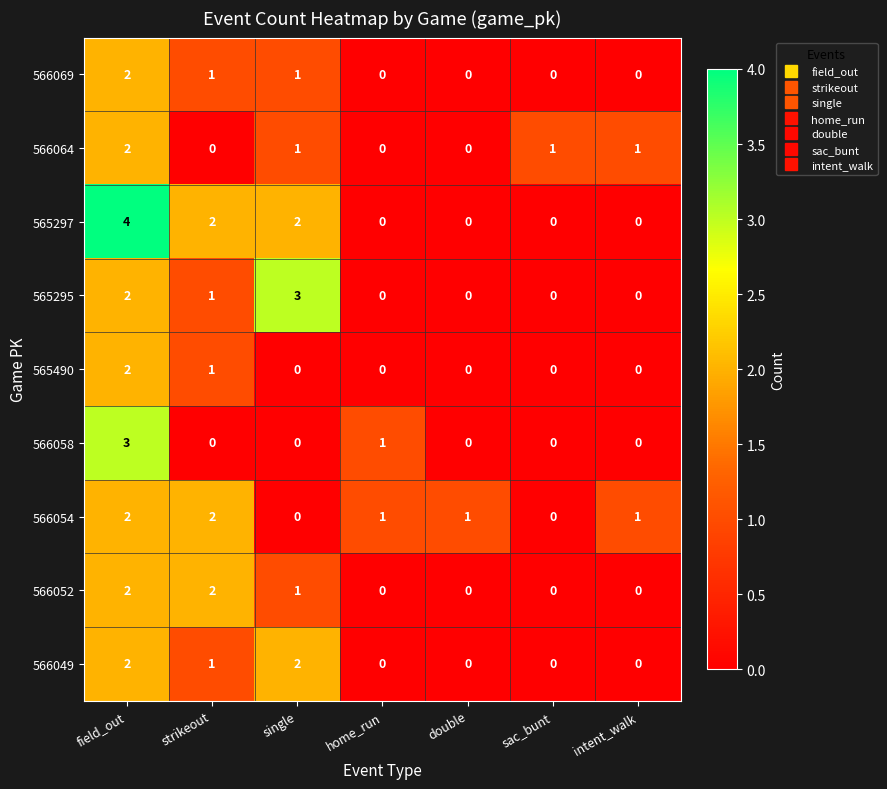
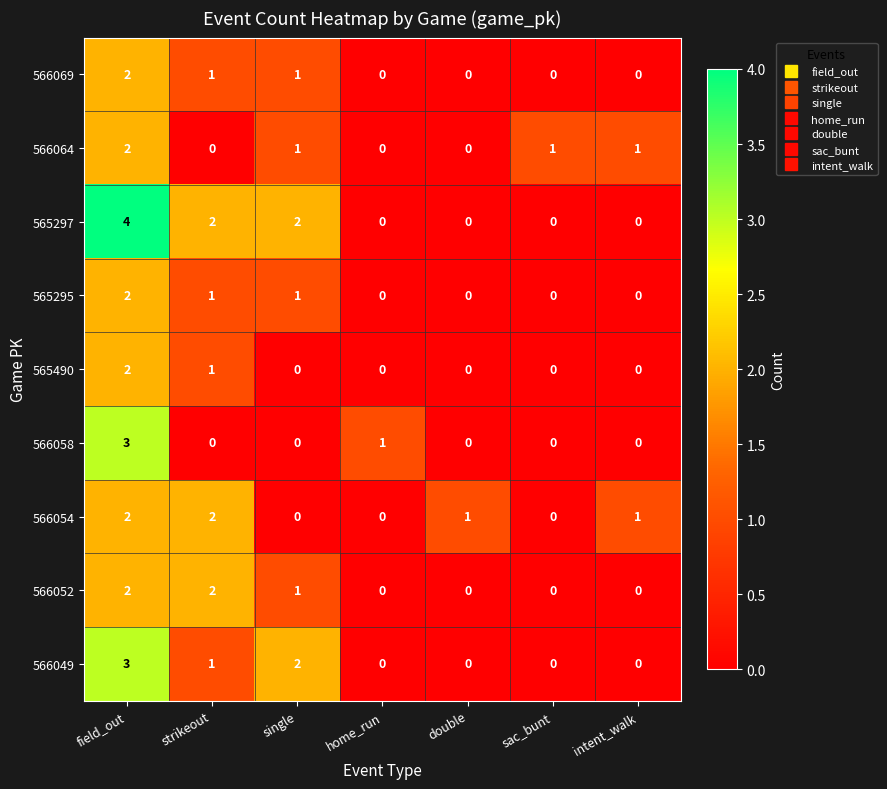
  {
    "566069": {
      "field_out": 2,
      "strikeout": 1,
      "single": 1,
      "home_run": 0,
      "double": 0,
      "sac_bunt": 0,
      "intent_walk": 0
    },
    "566064": {
      "field_out": 2,
      "strikeout": 0,
      "single": 1,
      "home_run": 0,
      "double": 0,
      "sac_bunt": 1,
      "intent_walk": 1
    },
    "565297": {
      "field_out": 4,
      "strikeout": 2,
      "single": 2,
      "home_run": 0,
      "double": 0,
      "sac_bunt": 0,
      "intent_walk": 0
    },
    "565295": {
      "field_out": 2,
      "strikeout": 1,
-     "single": 3,
+     "single": 1,
      "home_run": 0,
      "double": 0,
      "sac_bunt": 0,
      "intent_walk": 0
    },
    "565490": {
      "field_out": 2,
      "strikeout": 1,
      "single": 0,
      "home_run": 0,
      "double": 0,
      "sac_bunt": 0,
      "intent_walk": 0
    },
    "566058": {
      "field_out": 3,
      "strikeout": 0,
      "single": 0,
      "home_run": 1,
      "double": 0,
      "sac_bunt": 0,
      "intent_walk": 0
    },
    "566054": {
      "field_out": 2,
      "strikeout": 2,
      "single": 0,
-     "home_run": 1,
+     "home_run": 0,
      "double": 1,
      "sac_bunt": 0,
      "intent_walk": 1
    },
    "566052": {
      "field_out": 2,
      "strikeout": 2,
      "single": 1,
      "home_run": 0,
      "double": 0,
      "sac_bunt": 0,
      "intent_walk": 0
    },
    "566049": {
-     "field_out": 2,
+     "field_out": 3,
      "strikeout": 1,
      "single": 2,
      "home_run": 0,
      "double": 0,
      "sac_bunt": 0,
      "intent_walk": 0
    }
  }
